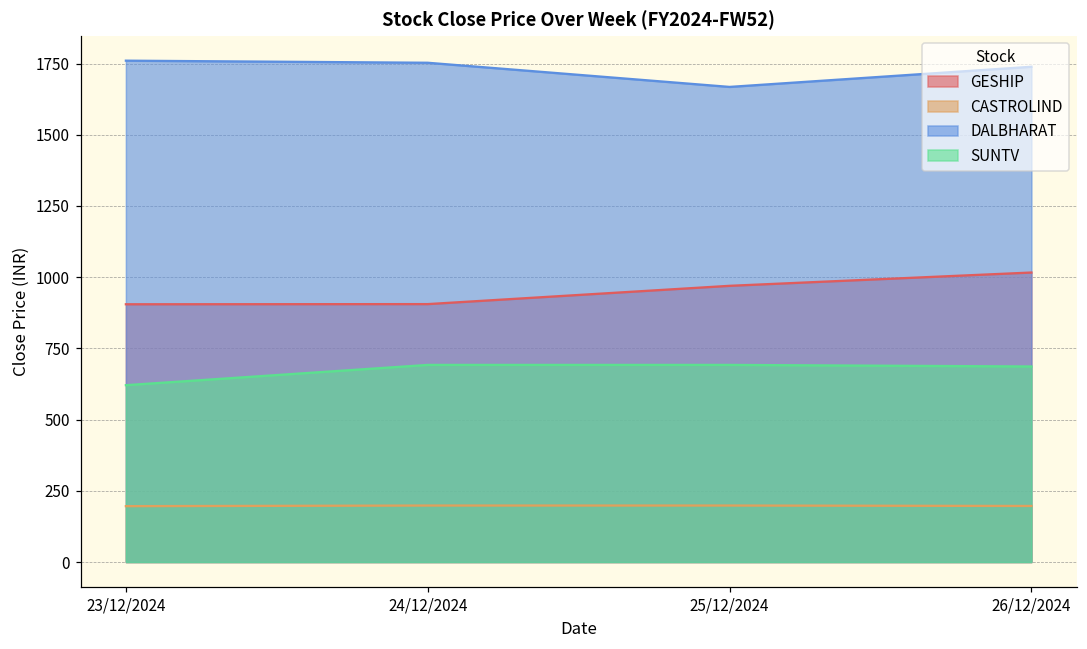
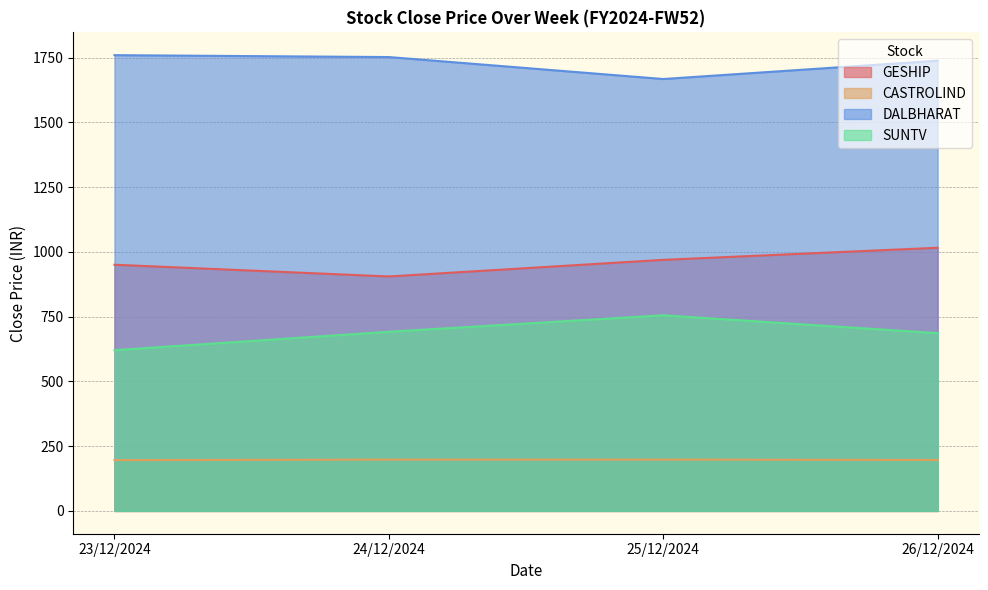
  {
    "GESHIP": {
-     "23/12/2024": 900,
+     "23/12/2024": 950,
      "24/12/2024": 910,
      "25/12/2024": 970,
      "26/12/2024": 1020
    },
    "CASTROLIND": {
      "23/12/2024": 200,
      "24/12/2024": 200,
      "25/12/2024": 200,
      "26/12/2024": 200
    },
    "DALBHARAT": {
      "23/12/2024": 1760,
      "24/12/2024": 1750,
      "25/12/2024": 1670
    },
    "SUNTV": {
      "23/12/2024": 620,
      "24/12/2024": 690,
-     "25/12/2024": 690,
+     "25/12/2024": 760,
      "26/12/2024": 690
    }
  }
